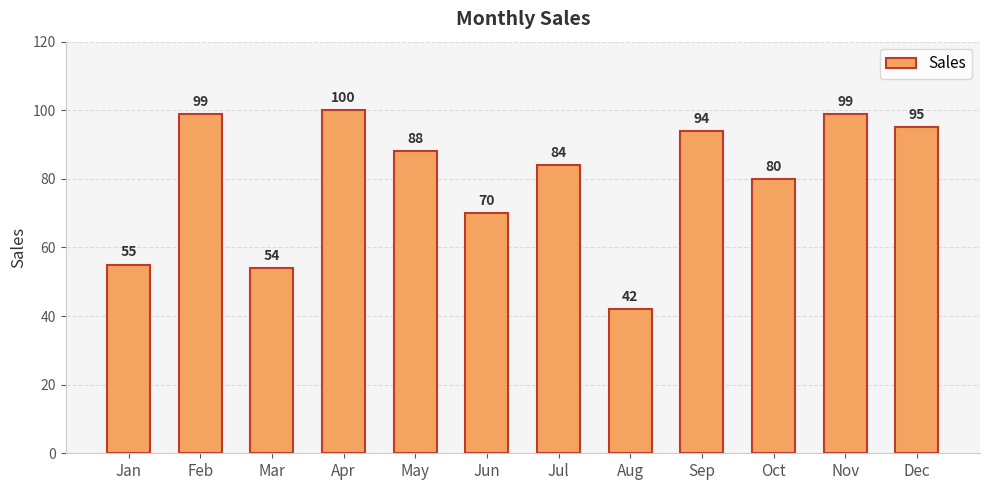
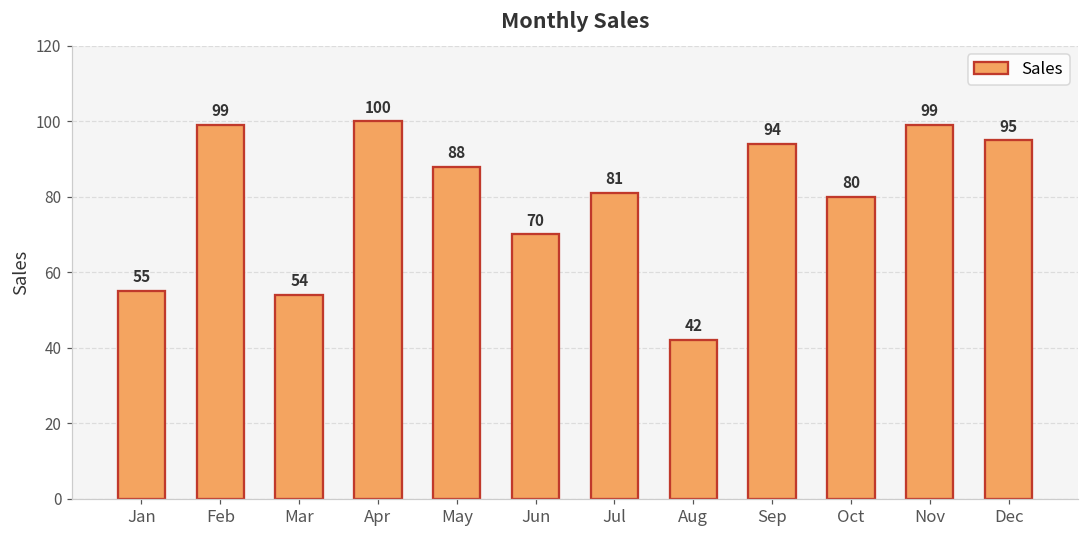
  {
    "Jan": 55,
    "Feb": 99,
    "Mar": 54,
    "Apr": 100,
    "May": 88,
    "Jun": 70,
-   "Jul": 84,
+   "Jul": 81,
    "Aug": 42,
    "Sep": 94,
    "Oct": 80,
    "Nov": 99,
    "Dec": 95
  }
